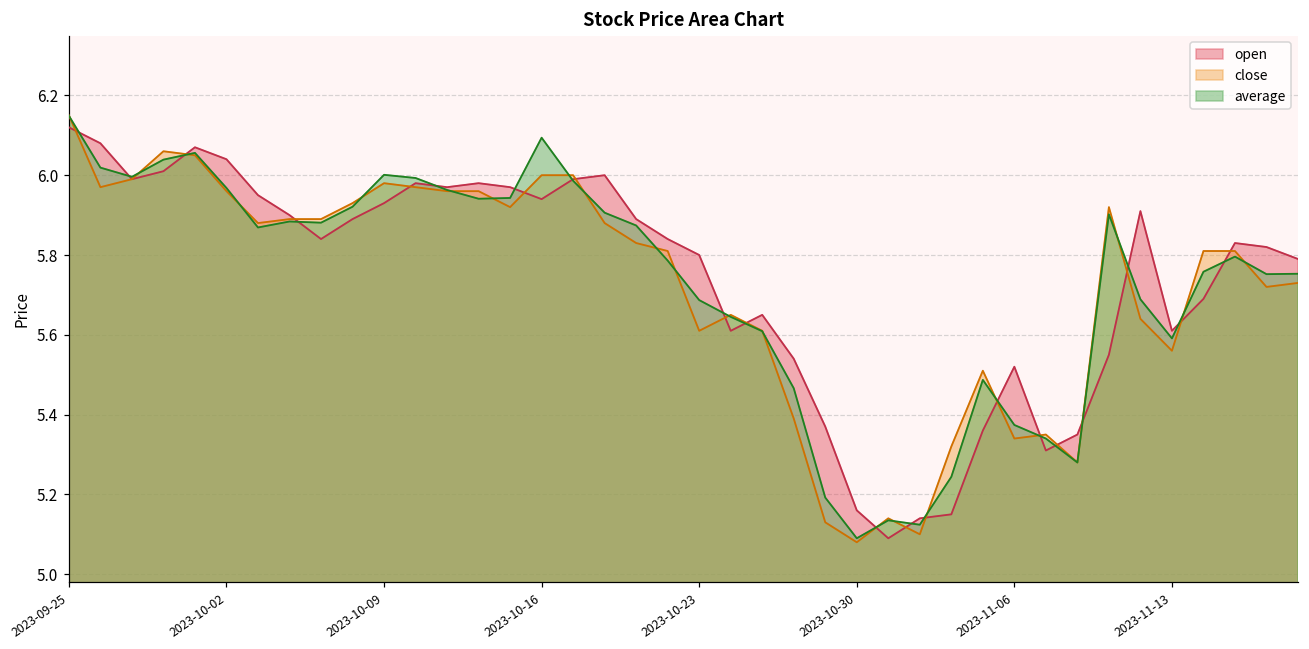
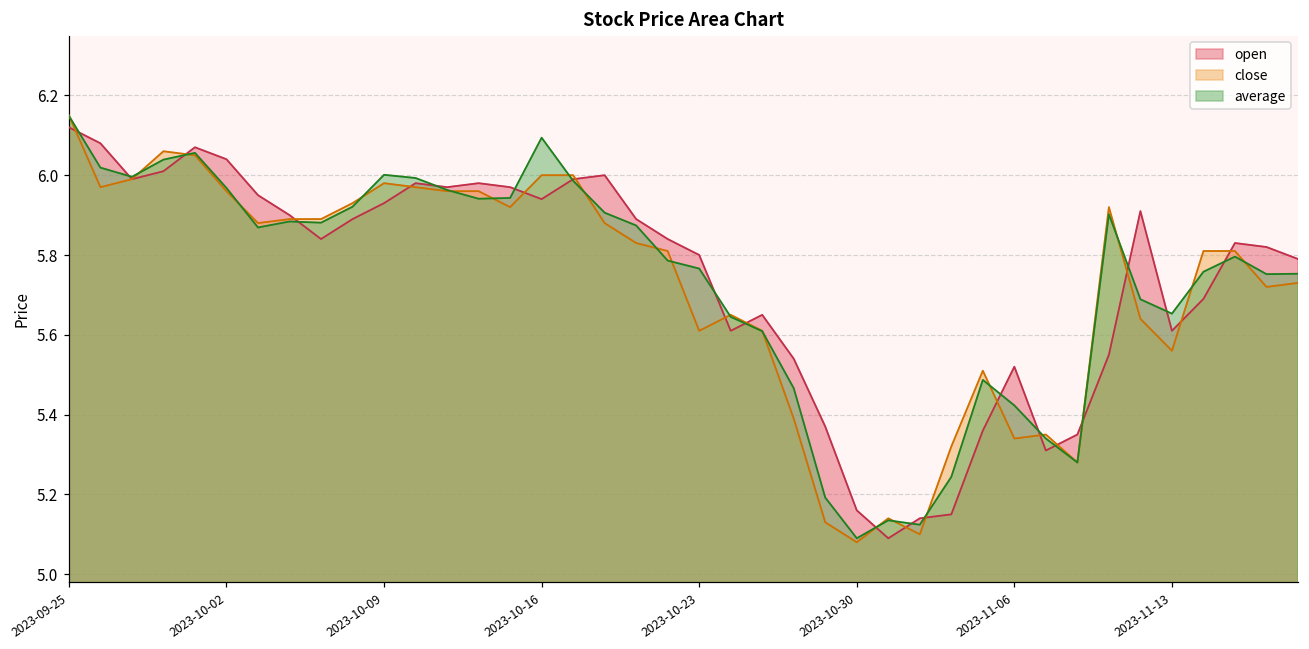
  {
    "average": {
      "2023-10-02": 5.97,
      "2023-10-09": 6.00,
      "2023-10-16": 6.09,
-     "2023-10-23": 5.69,
+     "2023-10-23": 5.77,
      "2023-10-30": 5.09,
-     "2023-11-06": 5.37,
-     "2023-11-13": 5.59
+     "2023-11-06": 5.42,
+     "2023-11-13": 5.65
    }
  }
